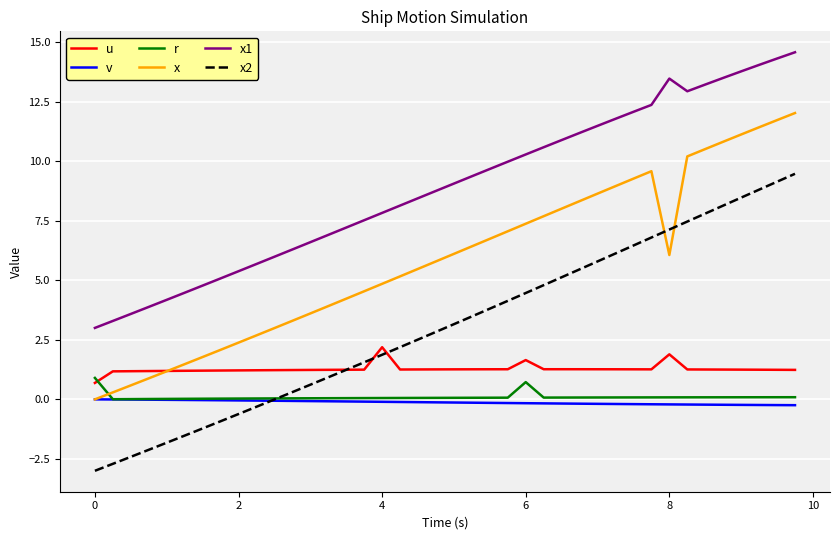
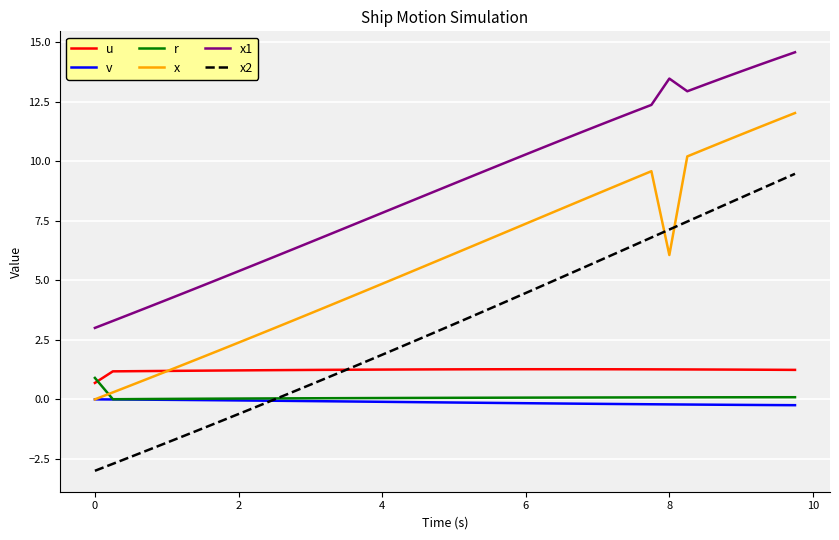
  {
    "u": {
      "0": 0.7,
      "2": 1.2,
-     "4": 2.2,
-     "6": 1.6,
-     "8": 1.9
+     "4": 1.3,
+     "6": 1.3,
+     "8": 1.3
    },
    "v": {
      "4": -0.1,
      "6": -0.2,
      "8": -0.2
    },
    "r": {
      "0": 0.9,
      "4": 0.1,
-     "6": 0.7,
+     "6": 0.1,
      "8": 0.1
    },
    "x": {
      "2": 2.4,
      "4": 4.9,
      "6": 7.4,
      "8": 6.1
    },
    "x1": {
      "0": 3.0,
      "2": 5.4,
      "4": 7.8,
      "6": 10.3,
      "8": 13.5
    },
    "x2": {
      "0": -3.0,
      "2": -0.6,
      "4": 1.9,
      "6": 4.5,
      "8": 7.1
    }
  }
